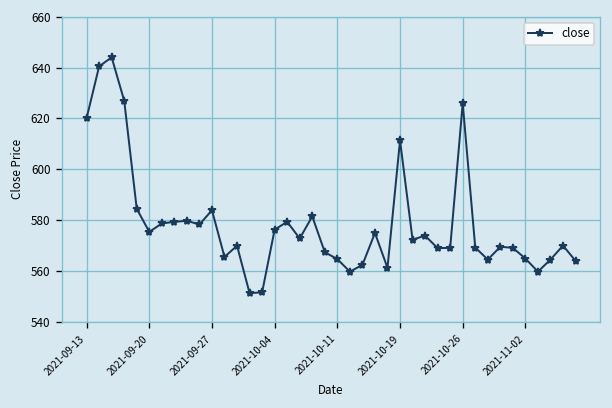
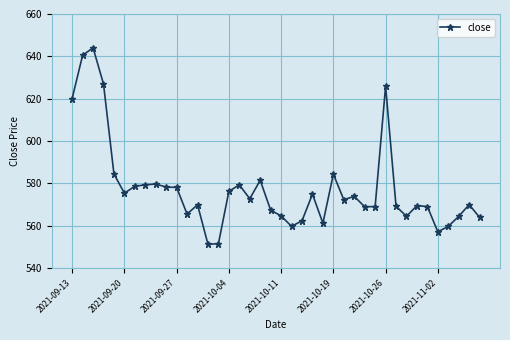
  {
    "2021-09-13": 620,
    "2021-09-20": 575,
-   "2021-09-27": 584,
+   "2021-09-27": 578,
    "2021-10-04": 576,
    "2021-10-11": 565,
-   "2021-10-19": 611,
+   "2021-10-19": 584,
    "2021-10-26": 626,
-   "2021-11-02": 565
+   "2021-11-02": 557
  }
